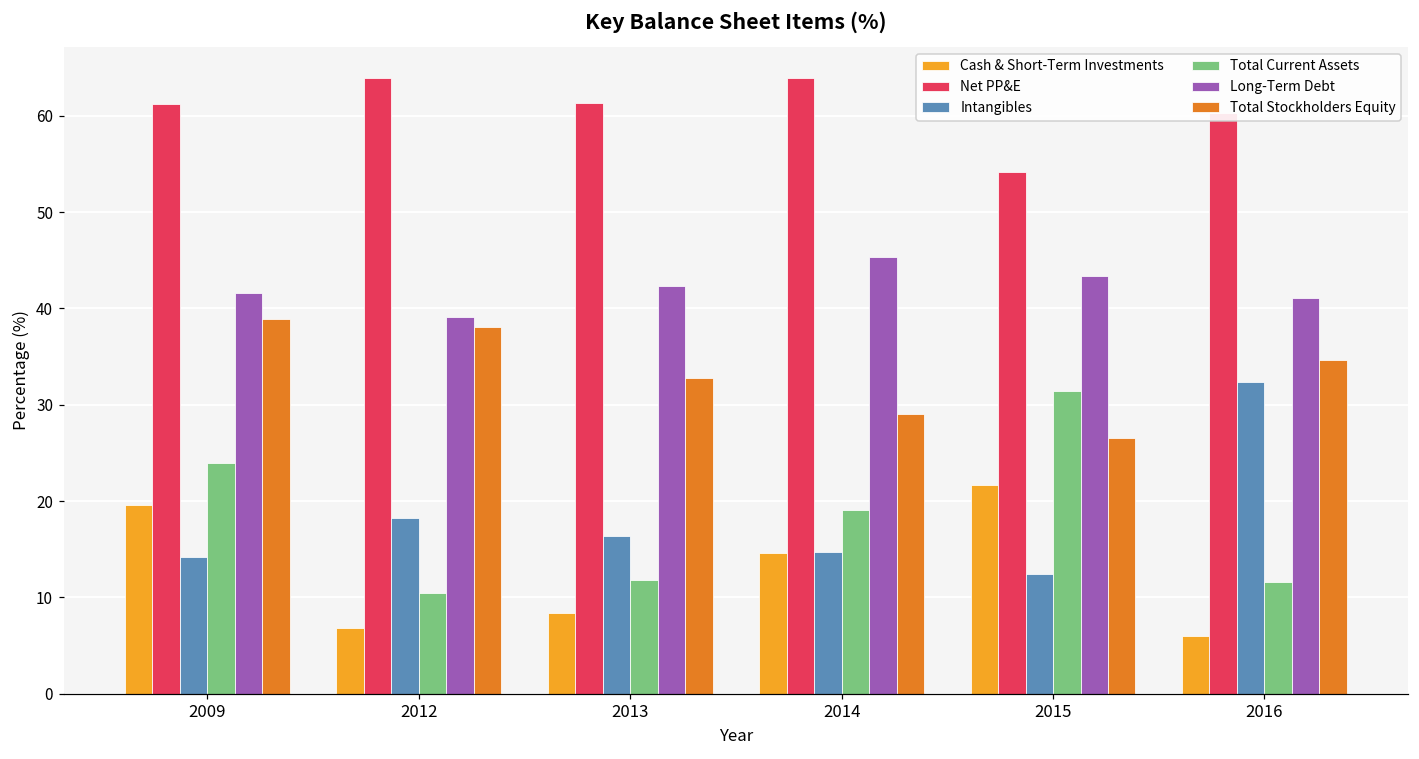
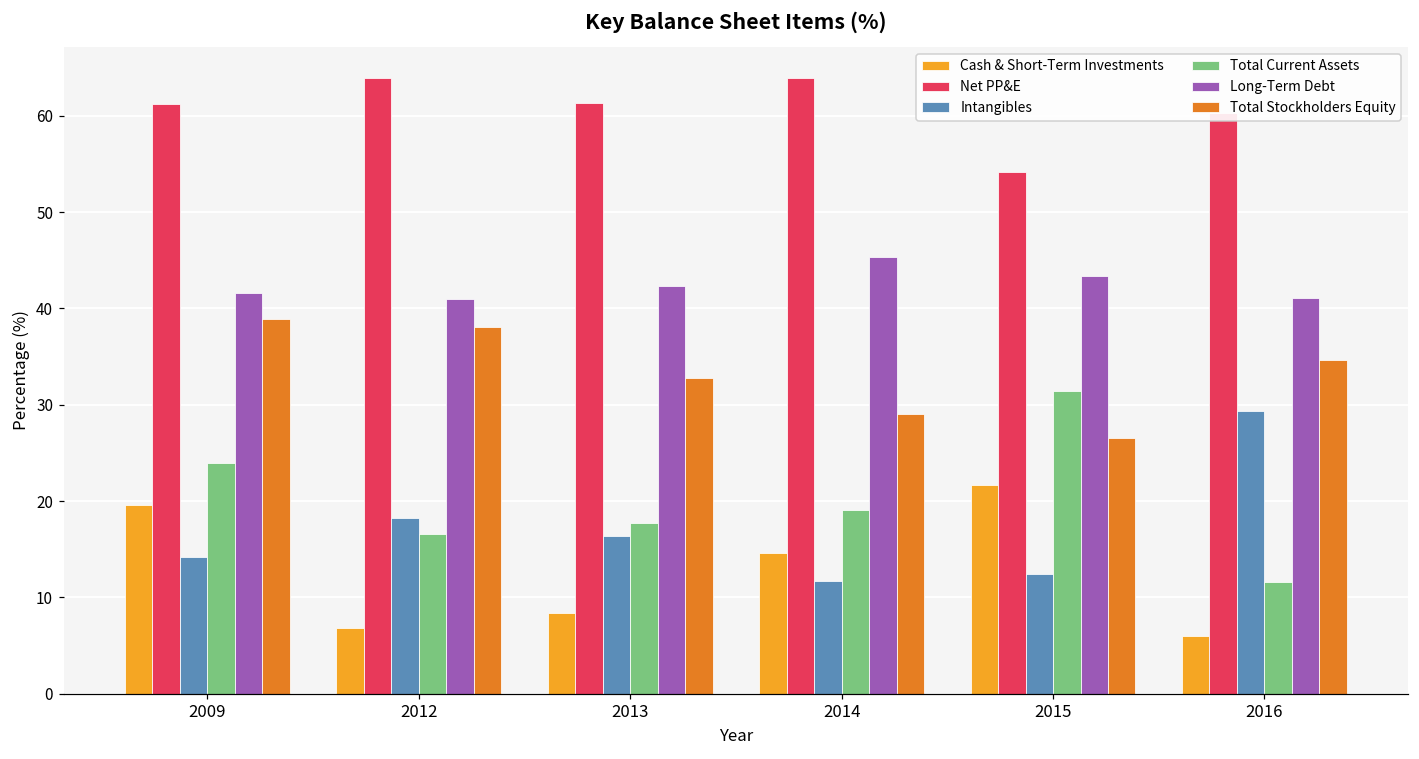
  {
    "Net PP&E": {
      "2009": 61,
      "2012": 64,
      "2013": 61,
      "2014": 64,
      "2015": 54
    },
    "Intangibles": {
      "2009": 14,
      "2012": 18,
      "2013": 16,
-     "2014": 15,
+     "2014": 12,
      "2015": 12,
-     "2016": 32
+     "2016": 29
    },
    "Total Current Assets": {
      "2009": 24,
-     "2012": 10,
-     "2013": 12,
+     "2012": 17,
+     "2013": 18,
      "2014": 19,
      "2015": 31,
      "2016": 12
    },
    "Long-Term Debt": {
      "2009": 42,
-     "2012": 39,
+     "2012": 41,
      "2013": 42,
      "2014": 45,
      "2015": 43,
      "2016": 41
    }
  }
